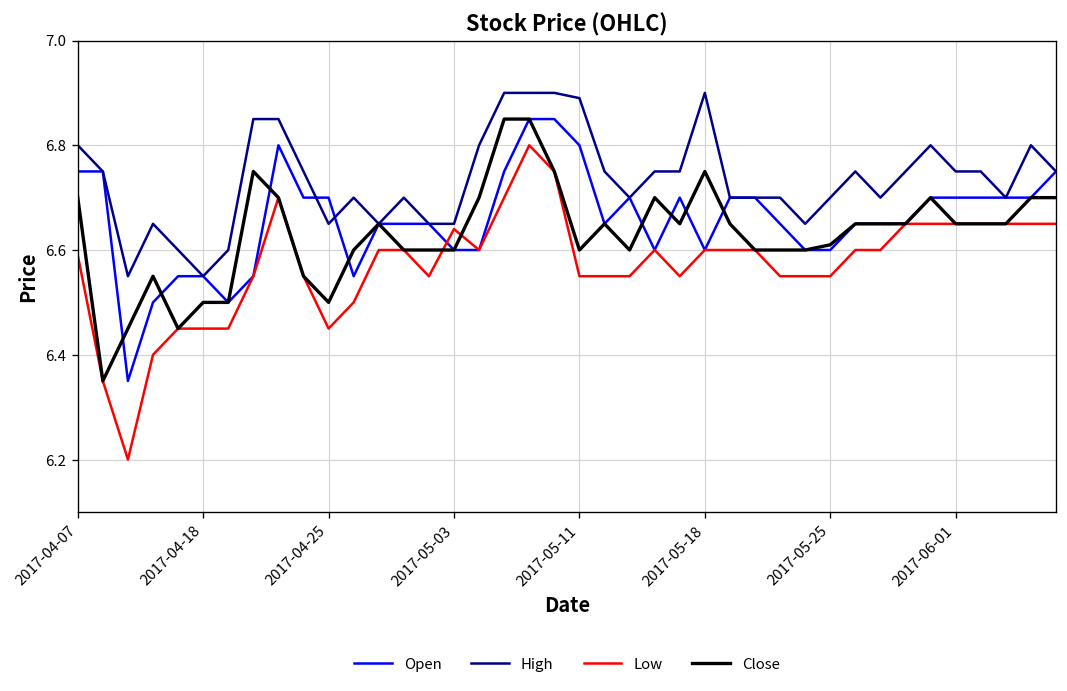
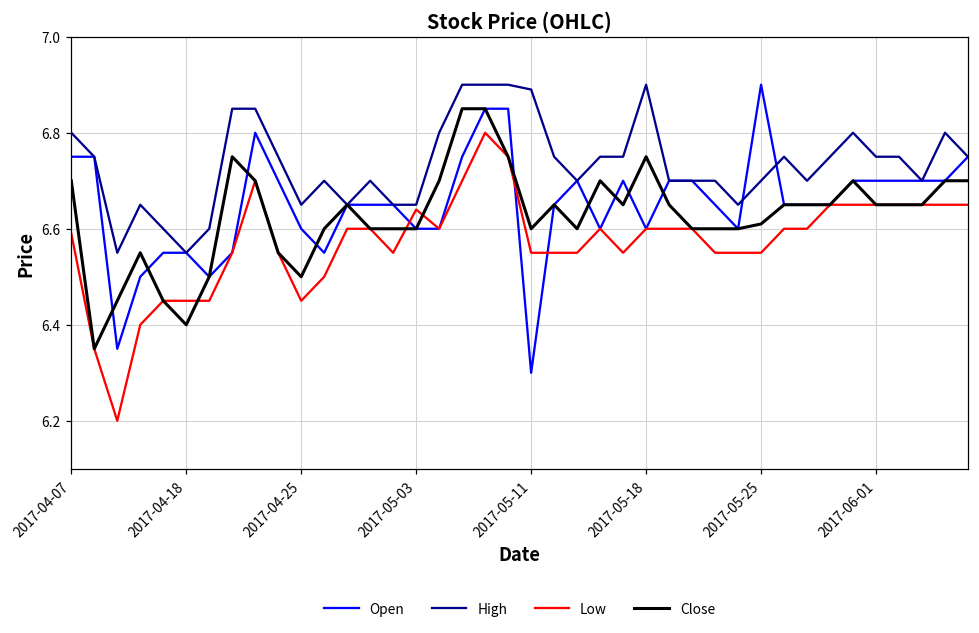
  {
    "Open": {
      "2017-04-07": 6.75,
-     "2017-04-25": 6.7,
-     "2017-05-11": 6.8,
-     "2017-05-25": 6.6,
+     "2017-04-25": 6.6,
+     "2017-05-11": 6.3,
+     "2017-05-25": 6.9,
      "2017-06-01": 6.7
    },
    "High": {
      "2017-04-07": 6.8,
      "2017-04-25": 6.65,
      "2017-05-03": 6.65,
      "2017-05-11": 6.89,
      "2017-05-18": 6.9,
      "2017-05-25": 6.7,
      "2017-06-01": 6.75
    },
    "Low": {
      "2017-04-07": 6.59,
      "2017-04-18": 6.45,
      "2017-04-25": 6.45,
      "2017-05-03": 6.64,
      "2017-05-11": 6.55,
      "2017-05-25": 6.55
    },
    "Close": {
      "2017-04-07": 6.7,
-     "2017-04-18": 6.5,
+     "2017-04-18": 6.4,
      "2017-04-25": 6.5,
      "2017-05-11": 6.6,
      "2017-05-18": 6.75,
      "2017-05-25": 6.61
    }
  }
